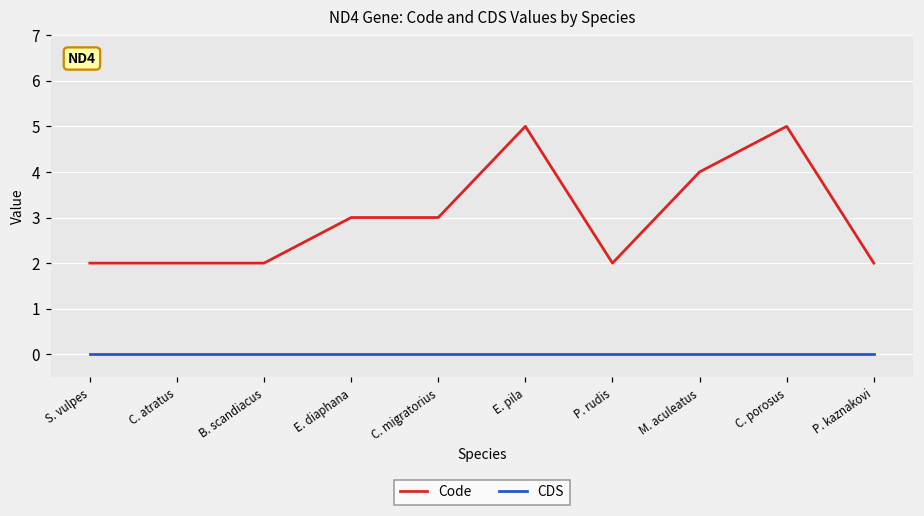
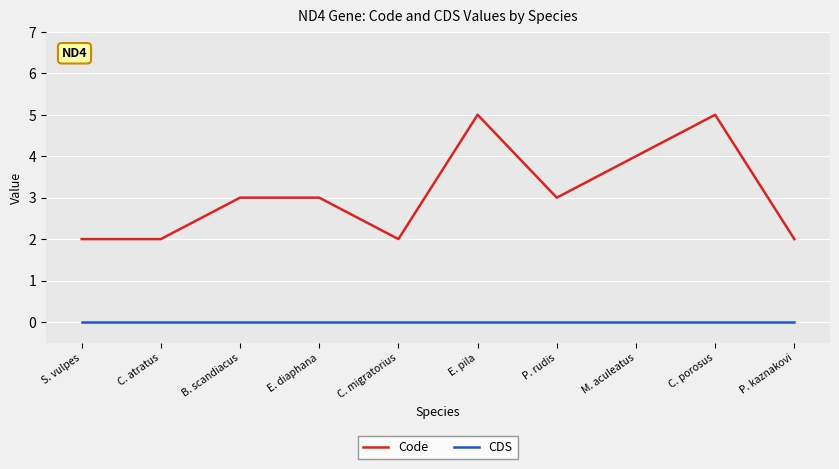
  {
    "Code": {
      "S. vulpes": 2,
      "C. atratus": 2,
-     "B. scandiacus": 2,
+     "B. scandiacus": 3,
      "E. diaphana": 3,
-     "C. migratorius": 3,
+     "C. migratorius": 2,
      "E. pila": 5,
-     "P. rudis": 2,
+     "P. rudis": 3,
      "M. aculeatus": 4,
      "C. porosus": 5,
      "P. kaznakovi": 2
    },
    "CDS": {
      "S. vulpes": 0,
      "C. atratus": 0,
      "B. scandiacus": 0,
      "E. diaphana": 0,
      "C. migratorius": 0,
      "E. pila": 0,
      "P. rudis": 0,
      "M. aculeatus": 0,
      "C. porosus": 0,
      "P. kaznakovi": 0
    }
  }
